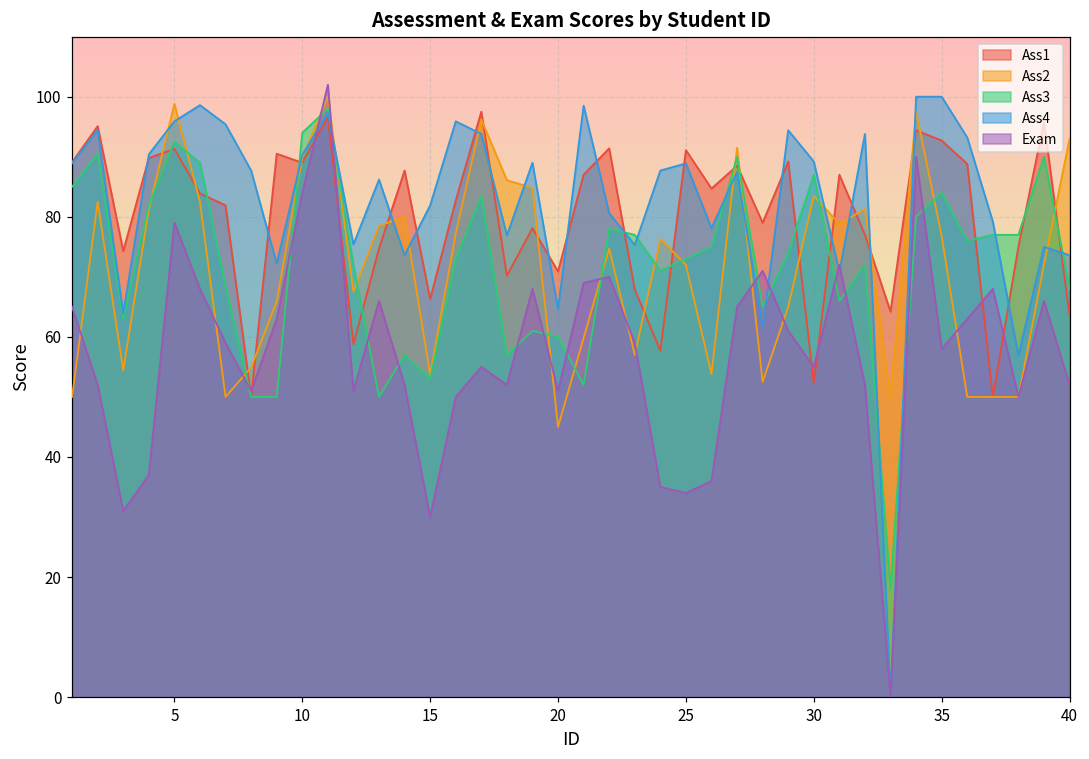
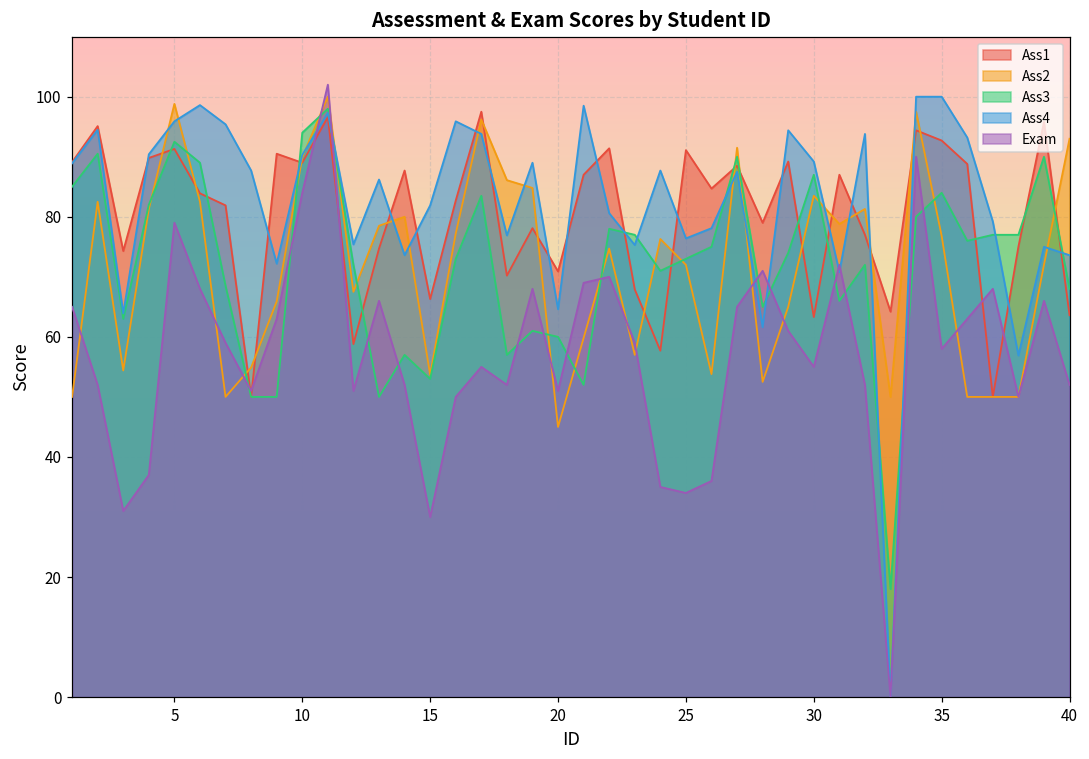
  {
    "Ass1": {
      "5": 91,
      "10": 89,
      "15": 66,
      "20": 71,
      "25": 91,
-     "30": 52,
+     "30": 63,
      "35": 93,
      "40": 64
    },
    "Ass2": {
      "5": 99,
      "15": 54,
      "20": 45,
      "25": 72,
      "30": 84,
      "35": 77,
      "40": 93
    },
    "Ass3": {
      "5": 93,
      "10": 94,
      "15": 53,
      "20": 60,
      "25": 73,
      "30": 87,
      "35": 84,
      "40": 68
    },
    "Ass4": {
      "5": 96,
      "15": 82,
      "20": 65,
-     "25": 89,
+     "25": 76,
      "30": 89,
      "35": 100,
      "40": 74
    },
    "Exam": {
      "5": 79,
      "10": 84,
      "15": 30,
      "20": 51,
      "25": 34,
      "30": 55,
      "35": 58,
      "40": 52
    }
  }
